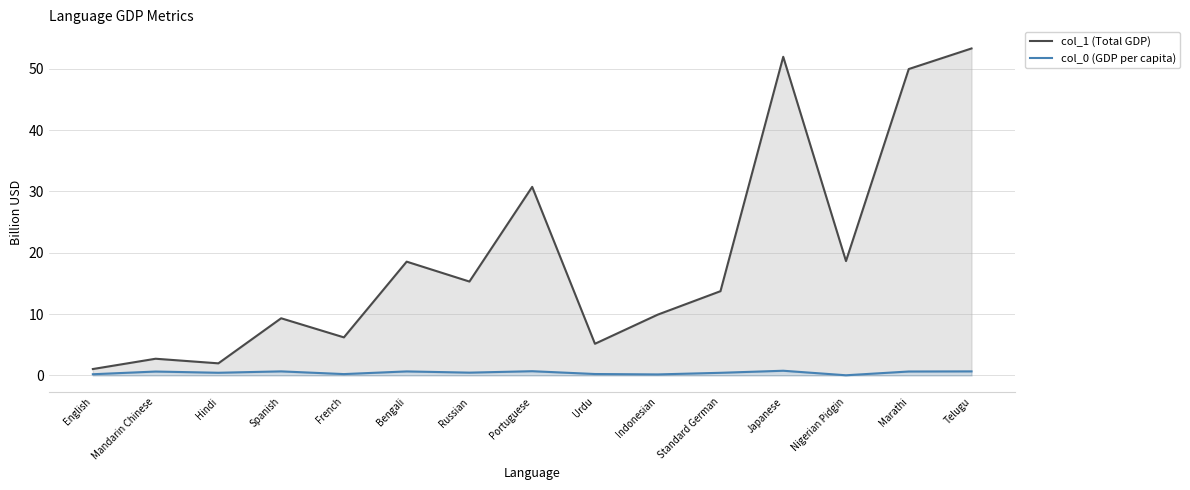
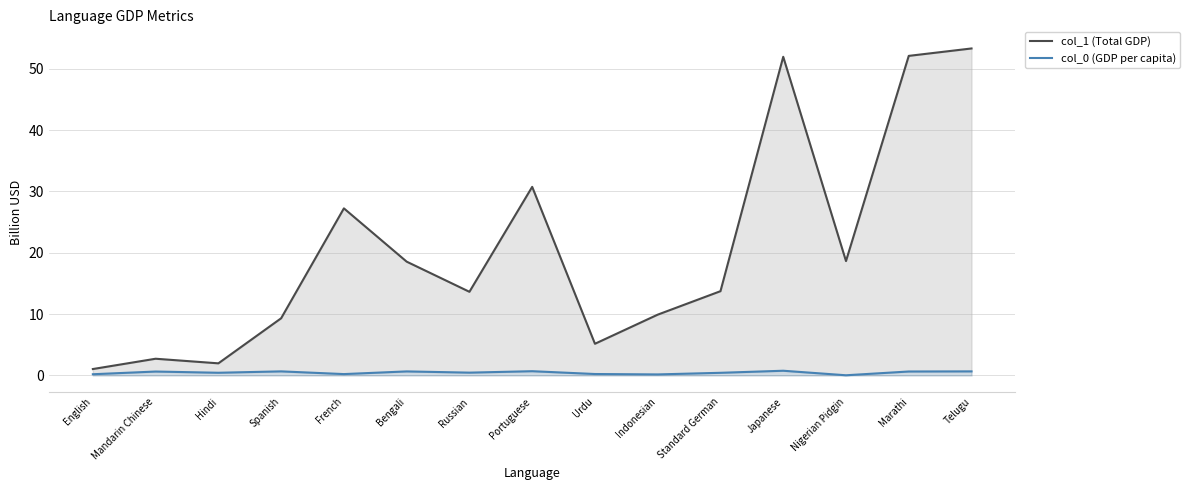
  {
    "col_1 (Total GDP)": {
      "English": 1,
      "Mandarin Chinese": 3,
      "Hindi": 2,
      "Spanish": 9,
-     "French": 6,
+     "French": 27,
      "Bengali": 19,
-     "Russian": 15,
+     "Russian": 14,
      "Portuguese": 31,
      "Urdu": 5,
      "Indonesian": 10,
      "Standard German": 14,
      "Japanese": 52,
      "Nigerian Pidgin": 19,
-     "Marathi": 50,
+     "Marathi": 52,
      "Telugu": 53
    },
    "col_0 (GDP per capita)": {
      "English": 0,
      "Mandarin Chinese": 1,
      "Hindi": 0,
      "Spanish": 1,
      "French": 0,
      "Bengali": 1,
      "Russian": 0,
      "Portuguese": 1,
      "Urdu": 0,
      "Indonesian": 0,
      "Standard German": 0,
      "Japanese": 1,
      "Nigerian Pidgin": 0,
      "Marathi": 1,
      "Telugu": 1
    }
  }
